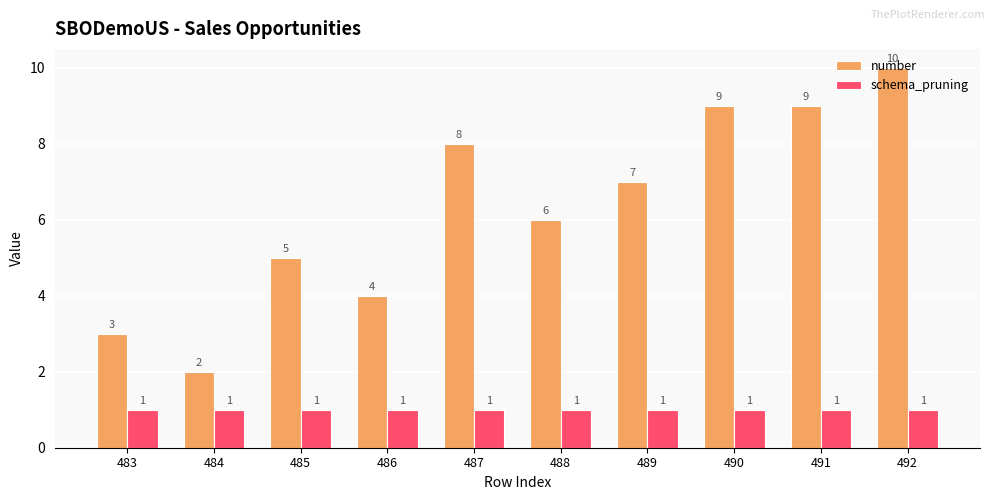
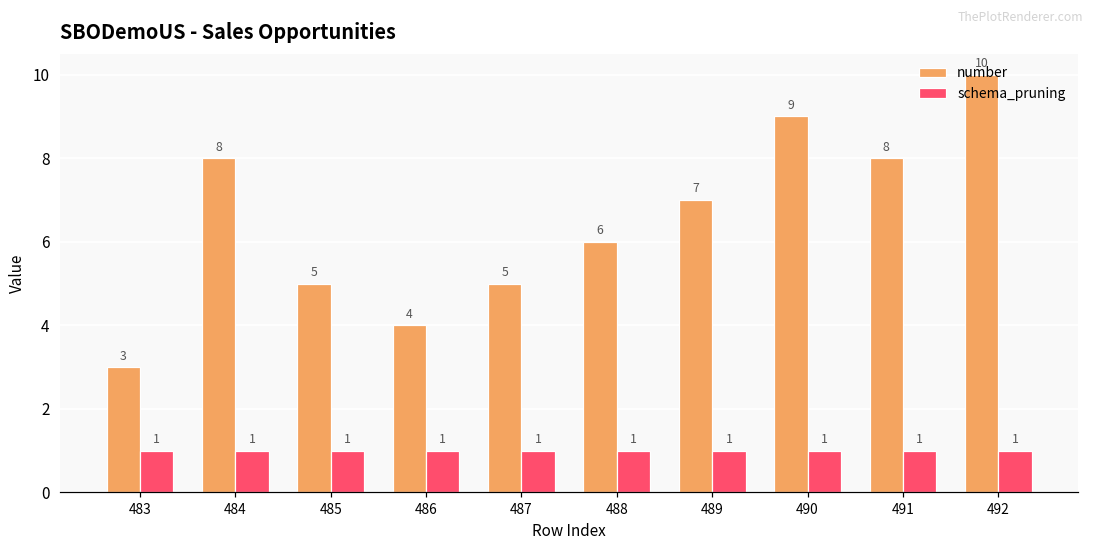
  {
    "number": {
      "483": 3,
-     "484": 2,
+     "484": 8,
      "485": 5,
      "486": 4,
-     "487": 8,
+     "487": 5,
      "488": 6,
      "489": 7,
      "490": 9,
-     "491": 9,
+     "491": 8,
      "492": 10
    },
    "schema_pruning": {
      "483": 1,
      "484": 1,
      "485": 1,
      "486": 1,
      "487": 1,
      "488": 1,
      "489": 1,
      "490": 1,
      "491": 1,
      "492": 1
    }
  }
